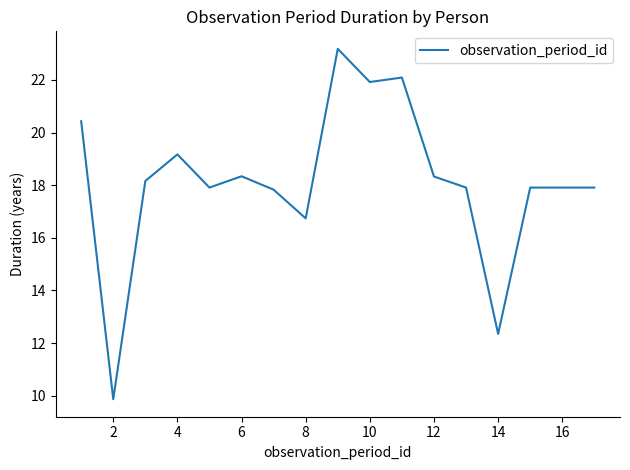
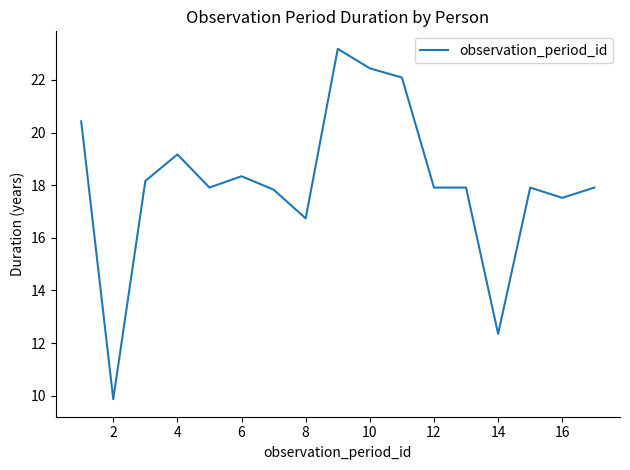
  {
    "2": 9.9,
    "4": 19.2,
    "6": 18.3,
    "8": 16.7,
-   "10": 21.9,
-   "12": 18.3,
+   "10": 22.4,
+   "12": 17.9,
    "14": 12.4,
-   "16": 17.9
+   "16": 17.5
  }
